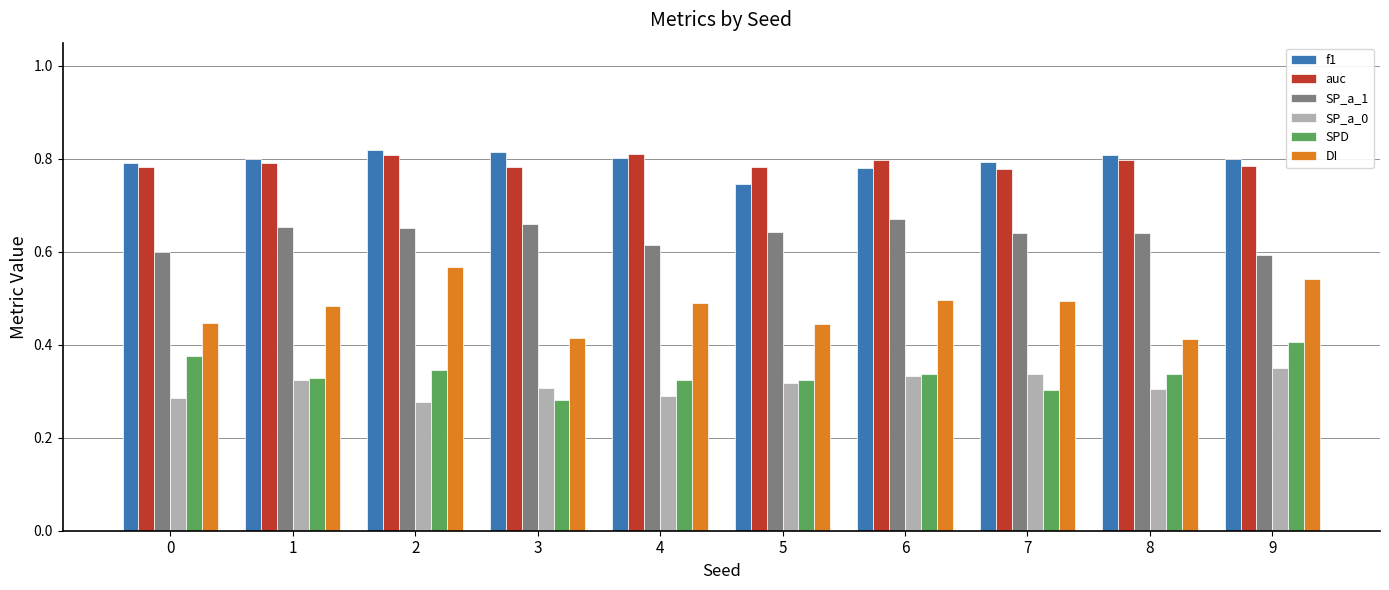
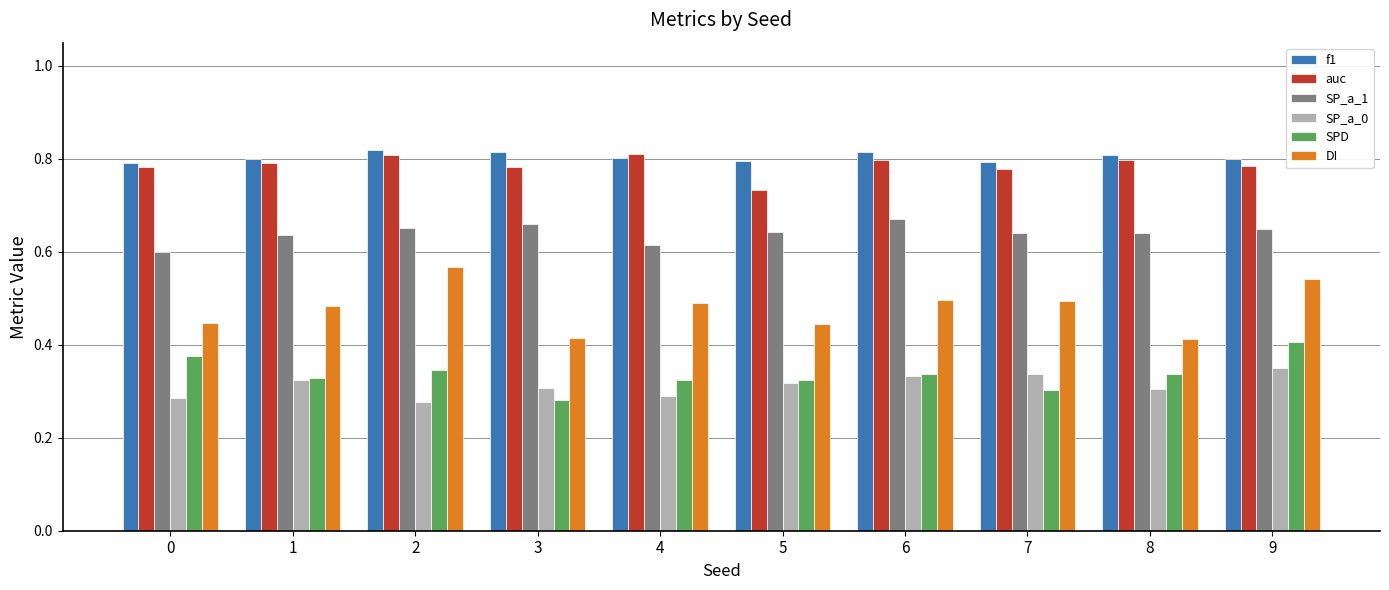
  {
    "f1": {
      "0": 0.79,
      "1": 0.80,
      "2": 0.82,
      "3": 0.81,
      "4": 0.80,
-     "5": 0.75,
-     "6": 0.78,
+     "5": 0.79,
+     "6": 0.81,
      "7": 0.79,
      "8": 0.81,
      "9": 0.80
    },
    "auc": {
      "0": 0.78,
      "1": 0.79,
      "2": 0.81,
      "3": 0.78,
      "4": 0.81,
-     "5": 0.78,
+     "5": 0.73,
      "6": 0.80,
      "7": 0.78,
      "8": 0.80,
      "9": 0.78
    },
    "SP_a_1": {
      "0": 0.60,
-     "1": 0.65,
+     "1": 0.64,
      "2": 0.65,
      "3": 0.66,
      "4": 0.62,
      "5": 0.64,
      "6": 0.67,
      "7": 0.64,
      "8": 0.64,
-     "9": 0.59
+     "9": 0.65
    },
    "SP_a_0": {
      "0": 0.29,
      "1": 0.32,
      "2": 0.28,
      "3": 0.31,
      "4": 0.29,
      "5": 0.32,
      "6": 0.33,
      "7": 0.34,
      "8": 0.30,
      "9": 0.35
    },
    "SPD": {
      "0": 0.38,
      "1": 0.33,
      "2": 0.35,
      "3": 0.28,
      "4": 0.33,
      "5": 0.33,
      "6": 0.34,
      "7": 0.30,
      "8": 0.34,
      "9": 0.41
    },
    "DI": {
      "0": 0.45,
      "1": 0.48,
      "2": 0.57,
      "3": 0.41,
      "4": 0.49,
      "5": 0.44,
      "6": 0.50,
      "7": 0.49,
      "8": 0.41,
      "9": 0.54
    }
  }
